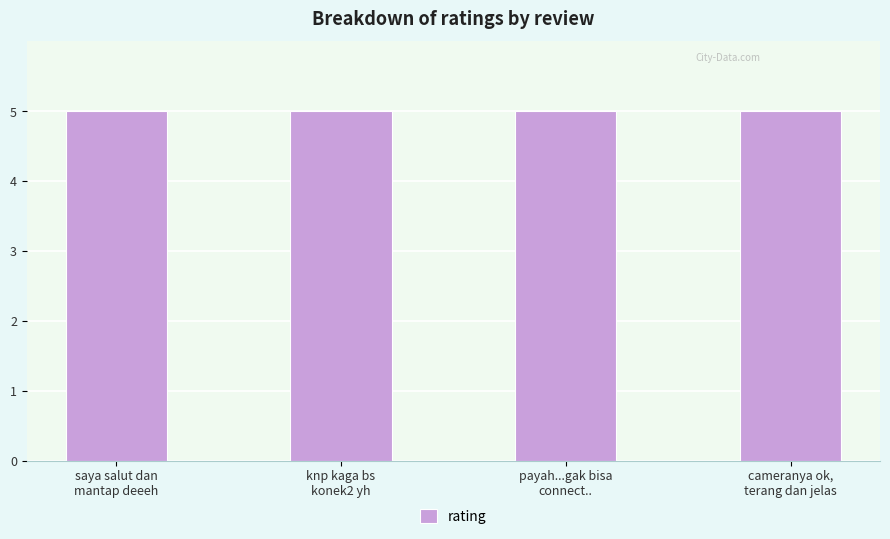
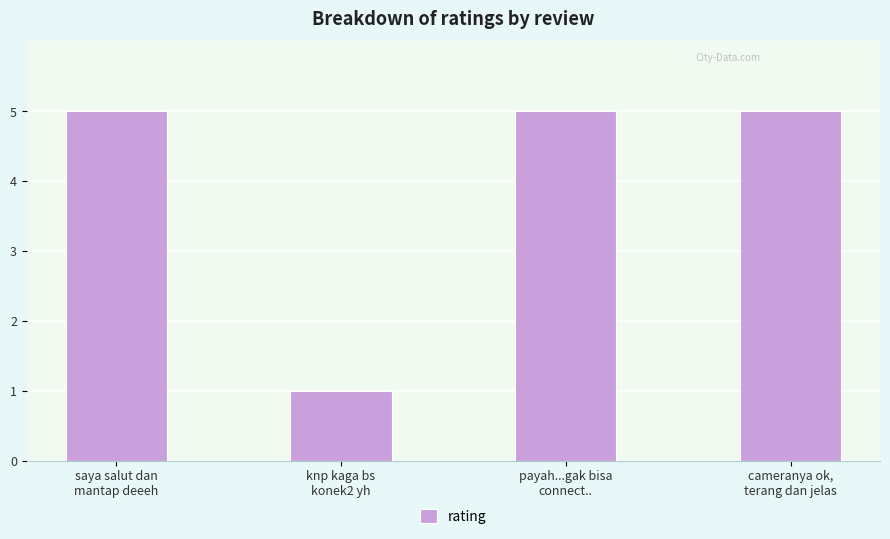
  {
    "saya salut dan mantap deeeh": 5,
-   "knp kaga bs konek2 yh": 5,
+   "knp kaga bs konek2 yh": 1,
    "payah...gak bisa connect..": 5,
    "cameranya ok, terang dan jelas": 5
  }
